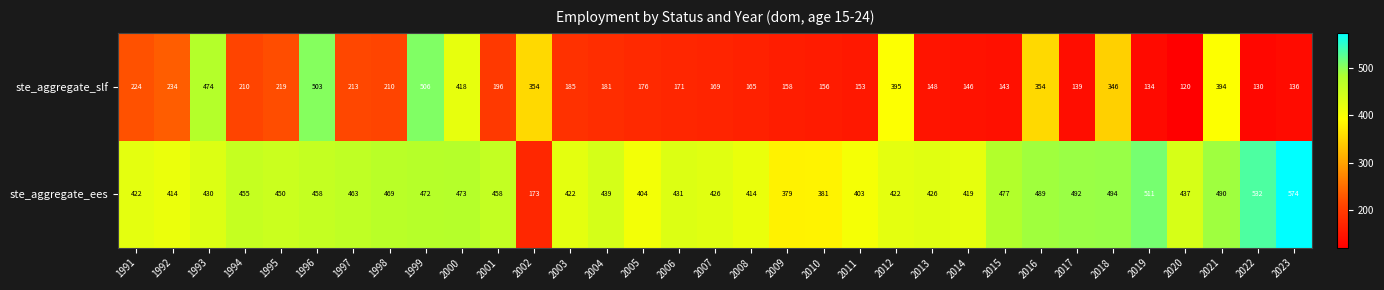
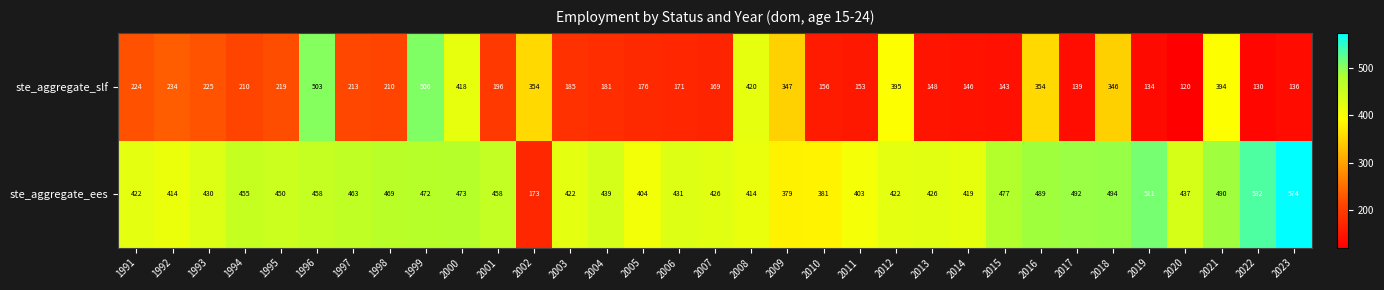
  {
    "ste_aggregate_slf": {
      "1991": 224,
      "1992": 234,
-     "1993": 474,
+     "1993": 225,
      "1994": 210,
      "1995": 219,
      "1996": 503,
      "1997": 213,
      "1998": 210,
      "1999": 506,
      "2000": 418,
      "2001": 196,
      "2002": 354,
      "2003": 185,
      "2004": 181,
      "2005": 176,
      "2006": 171,
      "2007": 169,
-     "2008": 165,
-     "2009": 158,
+     "2008": 420,
+     "2009": 347,
      "2010": 156,
      "2011": 153,
      "2012": 395,
      "2013": 148,
      "2014": 146,
      "2015": 143,
      "2016": 354,
      "2017": 139,
      "2018": 346,
      "2019": 134,
      "2020": 120,
      "2021": 394,
      "2022": 130,
      "2023": 136
    },
    "ste_aggregate_ees": {
      "1991": 422,
      "1992": 414,
      "1993": 430,
      "1994": 455,
      "1995": 450,
      "1996": 458,
      "1997": 463,
      "1998": 469,
      "1999": 472,
      "2000": 473,
      "2001": 458,
      "2002": 173,
      "2003": 422,
      "2004": 439,
      "2005": 404,
      "2006": 431,
      "2007": 426,
      "2008": 414,
      "2009": 379,
      "2010": 381,
      "2011": 403,
      "2012": 422,
      "2013": 426,
      "2014": 419,
      "2015": 477,
      "2016": 489,
      "2017": 492,
      "2018": 494,
      "2019": 511,
      "2020": 437,
      "2021": 490,
      "2022": 532,
      "2023": 574
    }
  }
